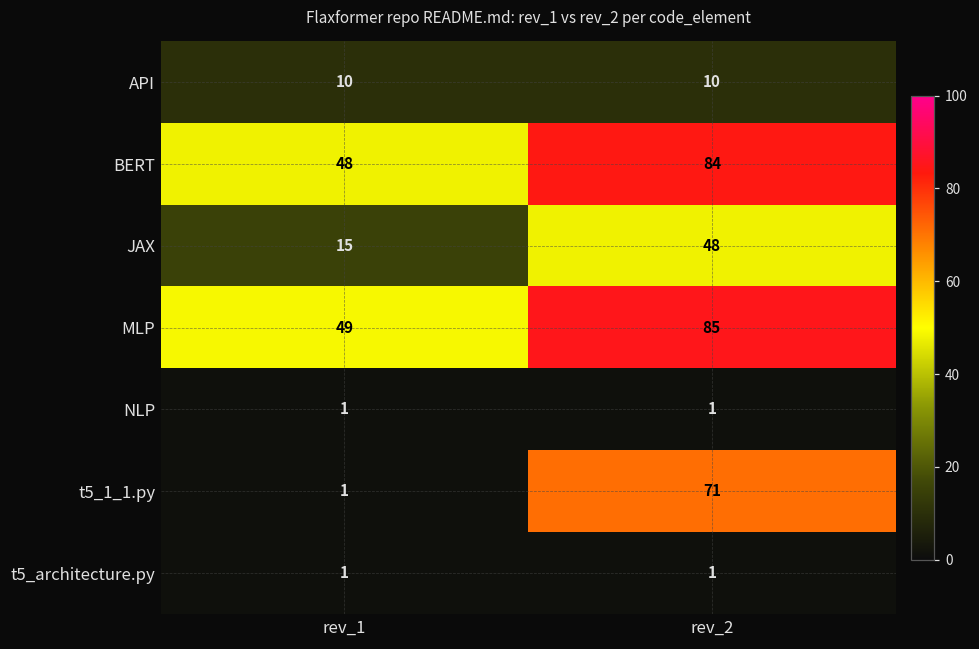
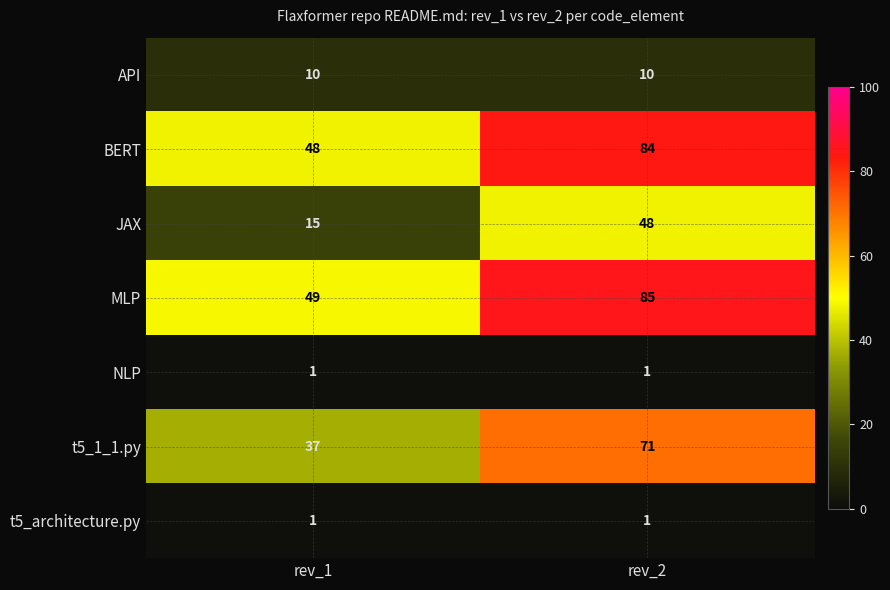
  {
    "API": {
      "rev_1": 10,
      "rev_2": 10
    },
    "BERT": {
      "rev_1": 48,
      "rev_2": 84
    },
    "JAX": {
      "rev_1": 15,
      "rev_2": 48
    },
    "MLP": {
      "rev_1": 49,
      "rev_2": 85
    },
    "NLP": {
      "rev_1": 1,
      "rev_2": 1
    },
    "t5_1_1.py": {
-     "rev_1": 1,
+     "rev_1": 37,
      "rev_2": 71
    },
    "t5_architecture.py": {
      "rev_1": 1,
      "rev_2": 1
    }
  }
